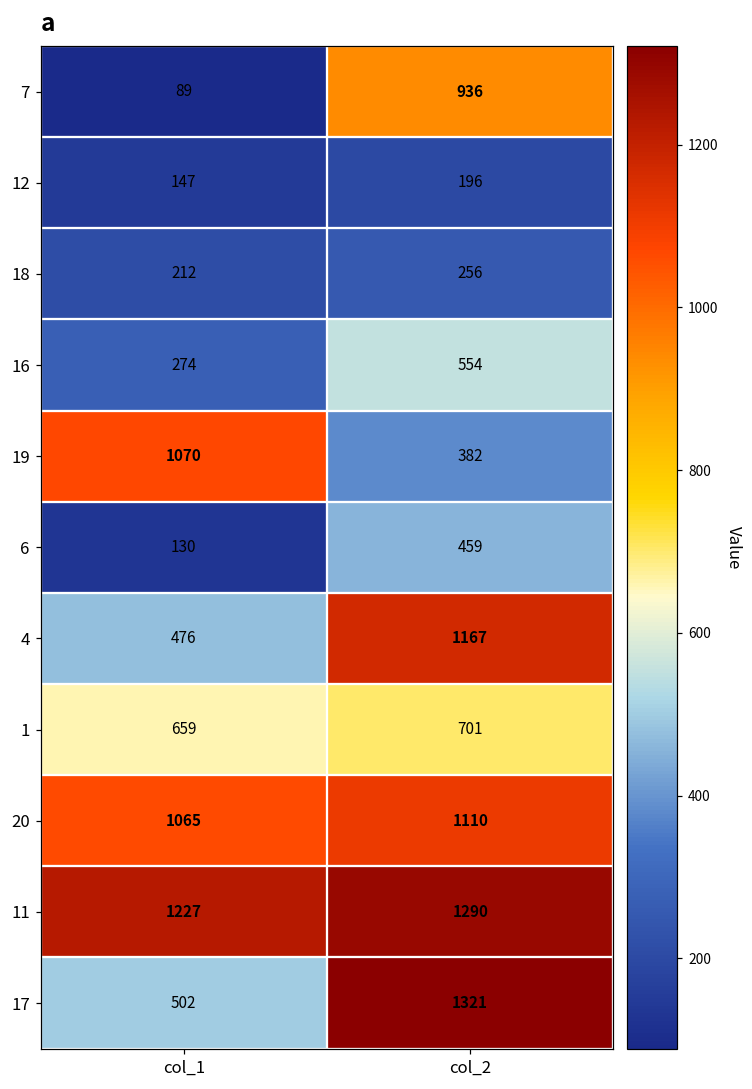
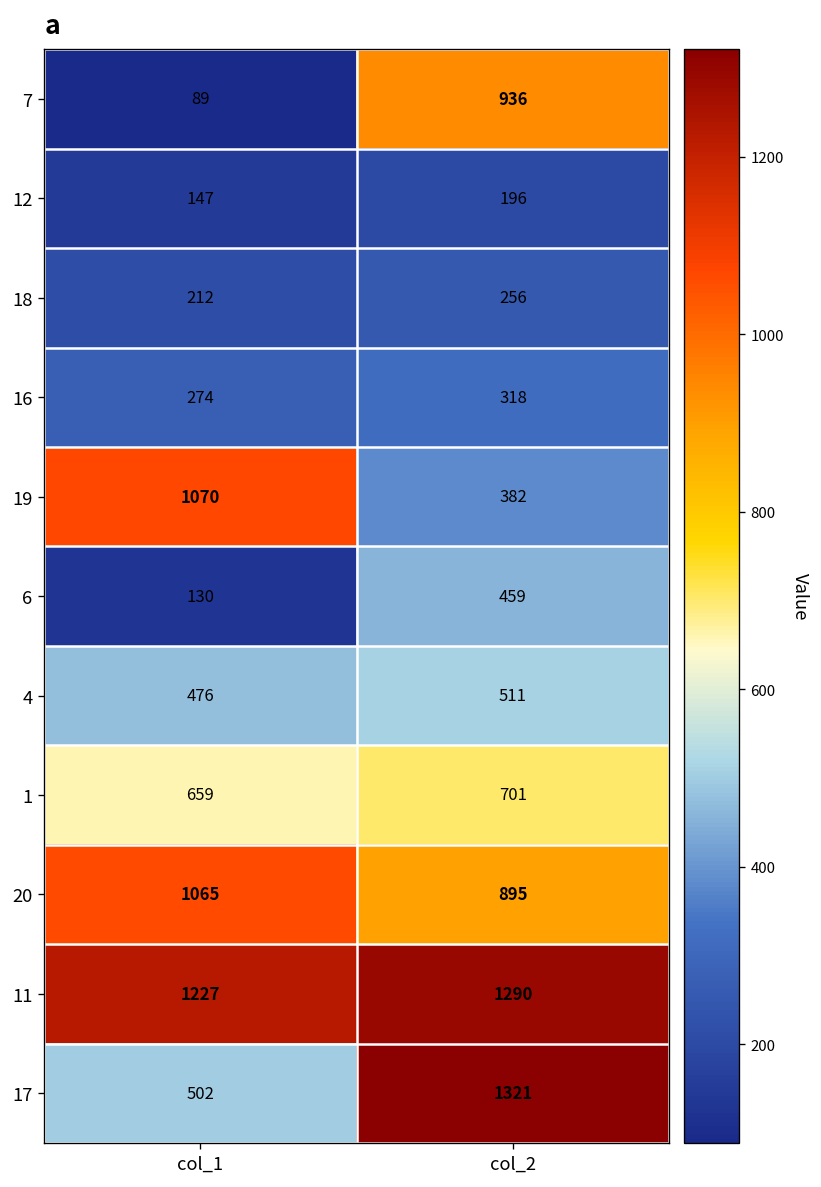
  {
    "7": {
      "col_1": 89,
      "col_2": 936
    },
    "12": {
      "col_1": 147,
      "col_2": 196
    },
    "18": {
      "col_1": 212,
      "col_2": 256
    },
    "16": {
      "col_1": 274,
-     "col_2": 554
+     "col_2": 318
    },
    "19": {
      "col_1": 1070,
      "col_2": 382
    },
    "6": {
      "col_1": 130,
      "col_2": 459
    },
    "4": {
      "col_1": 476,
-     "col_2": 1167
+     "col_2": 511
    },
    "1": {
      "col_1": 659,
      "col_2": 701
    },
    "20": {
      "col_1": 1065,
-     "col_2": 1110
+     "col_2": 895
    },
    "11": {
      "col_1": 1227,
      "col_2": 1290
    },
    "17": {
      "col_1": 502,
      "col_2": 1321
    }
  }
